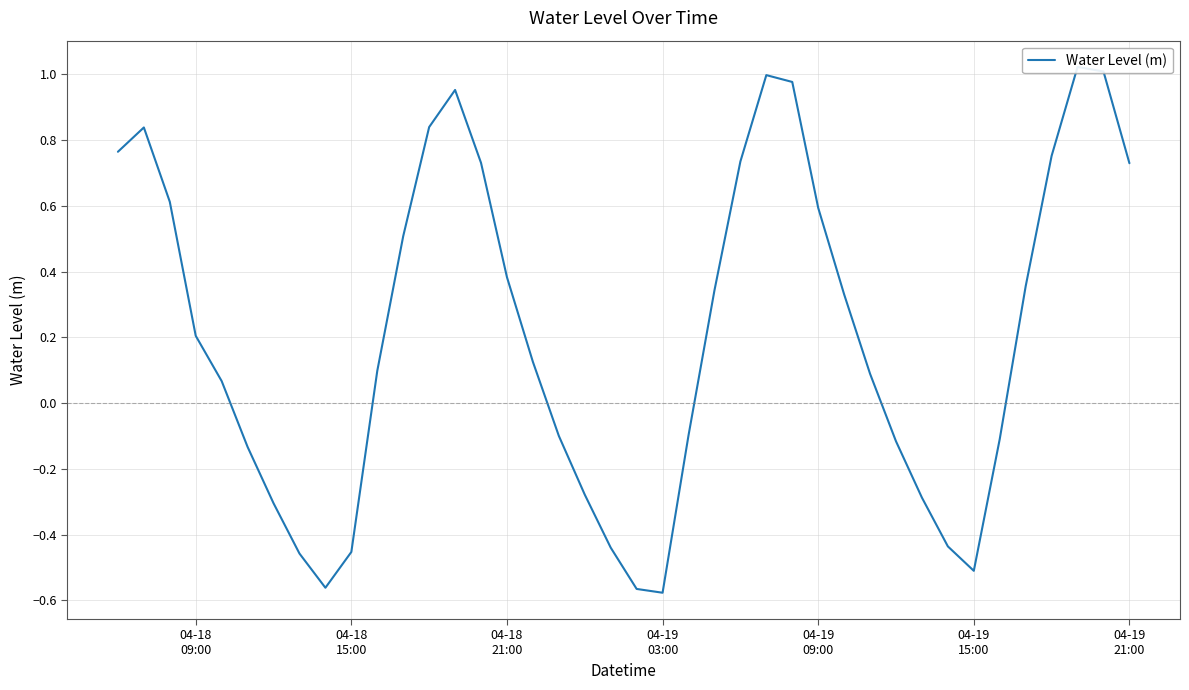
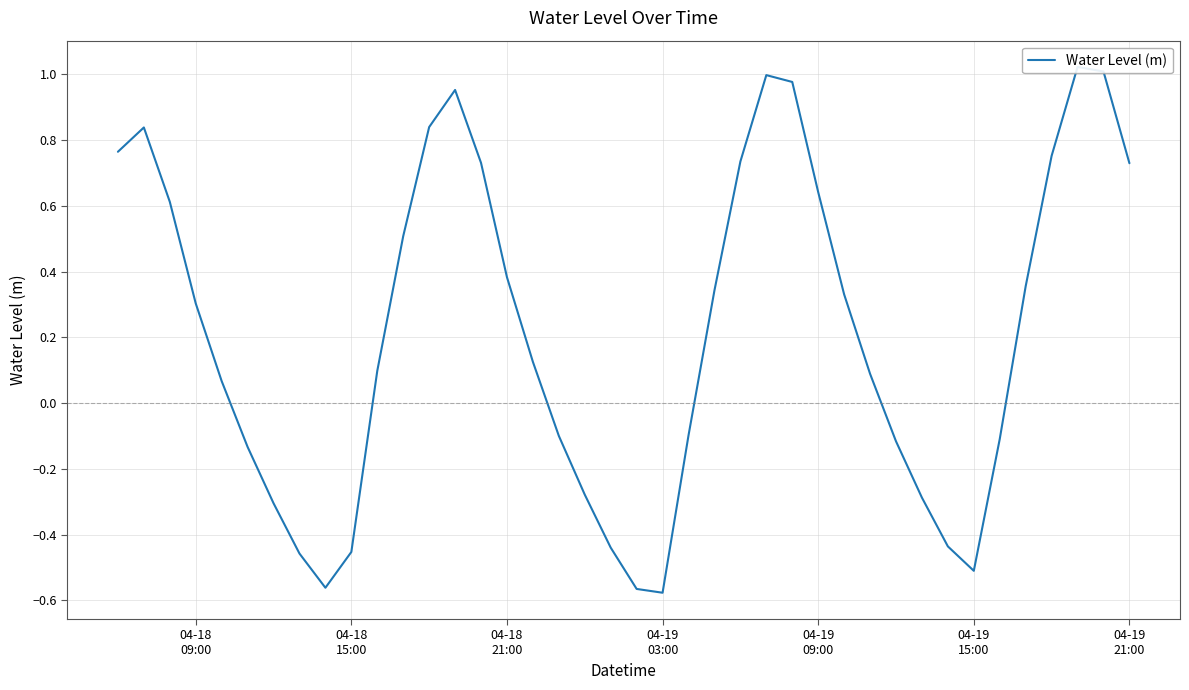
  {
-   "04-18 09:00": 0.20,
+   "04-18 09:00": 0.30,
    "04-18 15:00": -0.45,
    "04-18 21:00": 0.38,
    "04-19 03:00": -0.58,
-   "04-19 09:00": 0.59,
+   "04-19 09:00": 0.64,
    "04-19 15:00": -0.51,
    "04-19 21:00": 0.73
  }
